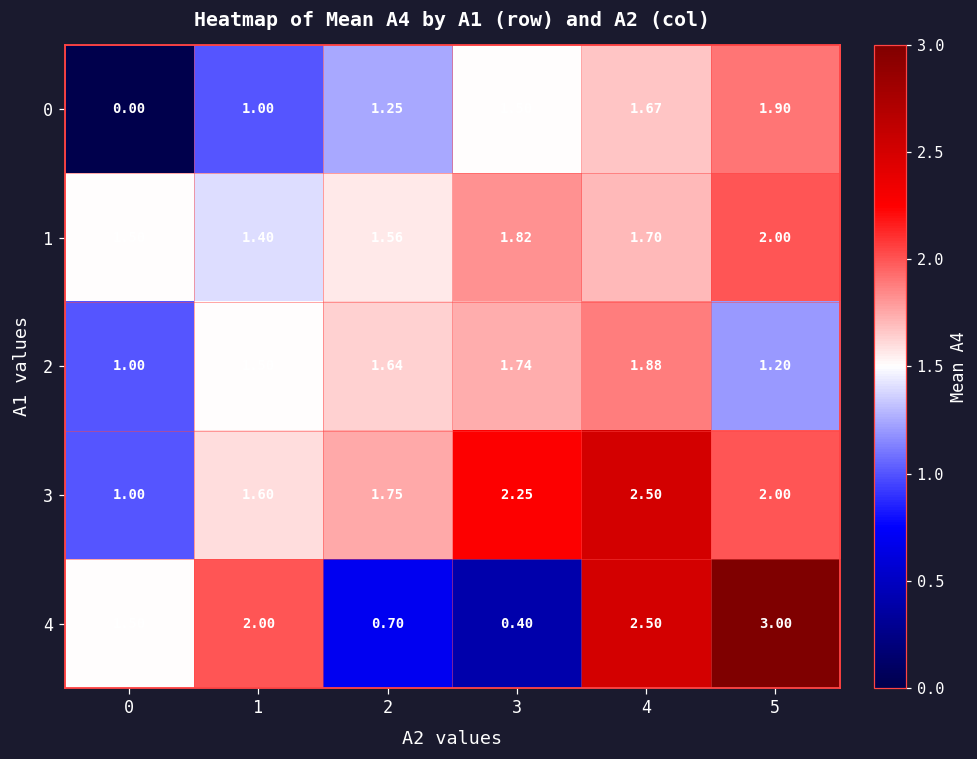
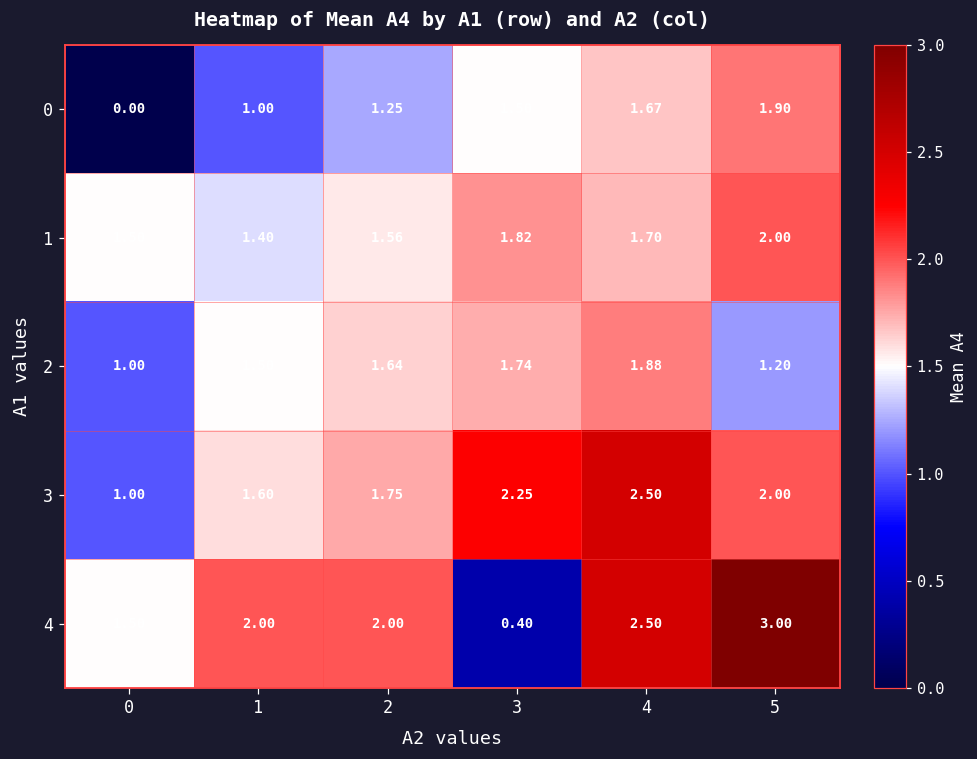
  {
    "0": {
      "0": 0.00,
      "1": 1.00,
      "2": 1.25,
      "4": 1.67,
      "5": 1.90
    },
    "1": {
      "3": 1.82,
      "4": 1.70,
      "5": 2.00
    },
    "2": {
      "0": 1.00,
      "3": 1.74,
      "4": 1.88,
      "5": 1.20
    },
    "3": {
      "0": 1.00,
      "2": 1.75,
      "3": 2.25,
      "4": 2.50,
      "5": 2.00
    },
    "4": {
      "1": 2.00,
-     "2": 0.70,
+     "2": 2.00,
      "3": 0.40,
      "4": 2.50,
      "5": 3.00
    }
  }
